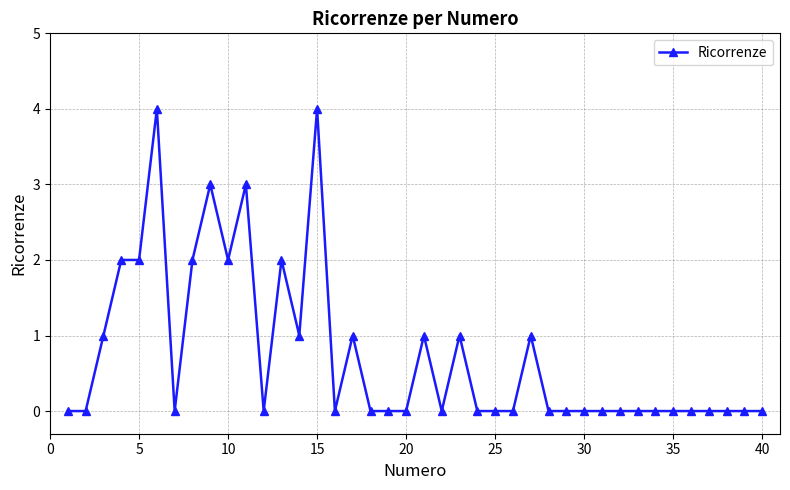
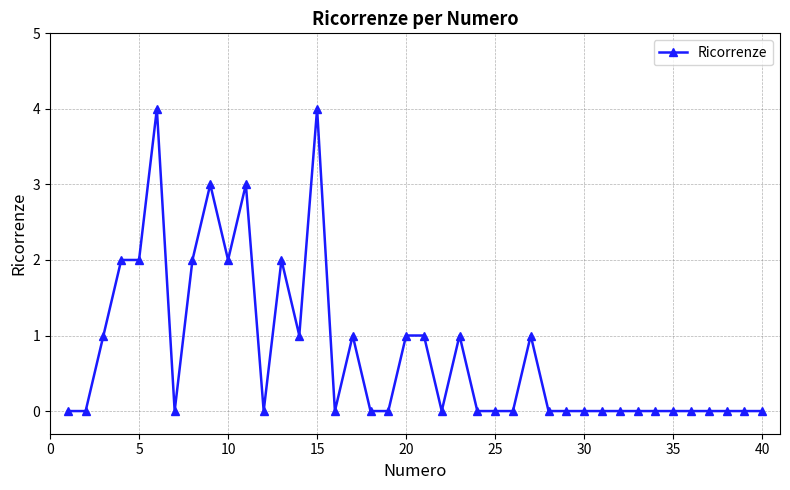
  {
    "5": 2,
    "10": 2,
    "15": 4,
-   "20": 0,
+   "20": 1,
    "25": 0,
    "30": 0,
    "35": 0,
    "40": 0
  }
